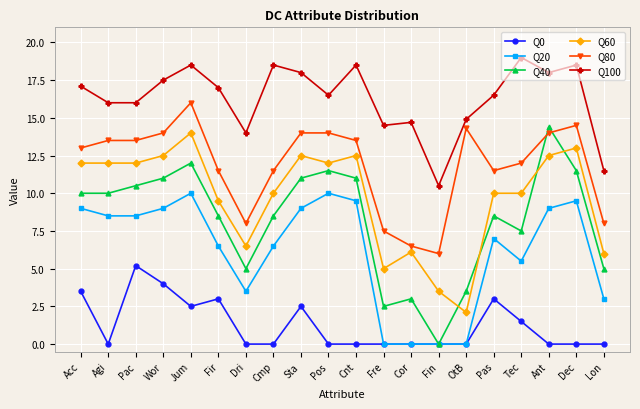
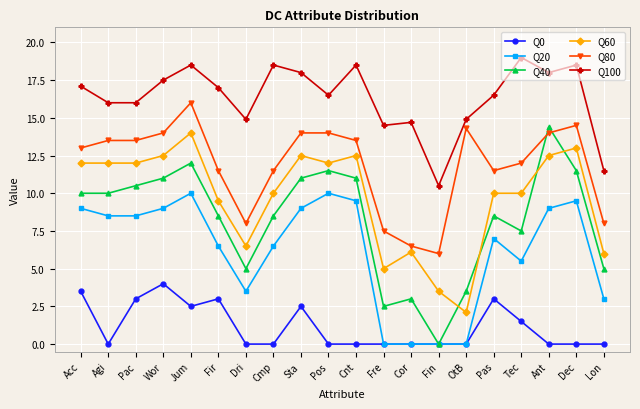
  {
    "Q0": {
      "Acc": 3.5,
      "Agi": 0.0,
-     "Pac": 5.2,
+     "Pac": 3.0,
      "Wor": 4.0,
      "Jum": 2.5,
      "Fir": 3.0,
      "Dri": 0.0,
      "Cmp": 0.0,
      "Sta": 2.5,
      "Pos": 0.0,
      "Cnt": 0.0,
      "Pas": 3.0,
      "Tec": 1.5,
      "Ant": 0.0,
      "Dec": 0.0,
      "Lon": 0.0
    },
    "Q20": {
      "Acc": 9.0,
      "Agi": 8.5,
      "Pac": 8.5,
      "Wor": 9.0,
      "Jum": 10.0,
      "Fir": 6.5,
      "Dri": 3.5,
      "Cmp": 6.5,
      "Sta": 9.0,
      "Pos": 10.0,
      "Cnt": 9.5,
      "Pas": 7.0,
      "Tec": 5.5,
      "Ant": 9.0,
      "Dec": 9.5,
      "Lon": 3.0
    },
    "Q40": {
      "Acc": 10.0,
      "Agi": 10.0,
      "Pac": 10.5,
      "Wor": 11.0,
      "Jum": 12.0,
      "Fir": 8.5,
      "Dri": 5.0,
      "Cmp": 8.5,
      "Sta": 11.0,
      "Pos": 11.5,
      "Cnt": 11.0,
      "Fre": 2.5,
      "Cor": 3.0,
      "OtB": 3.5,
      "Pas": 8.5,
      "Tec": 7.5,
      "Ant": 14.4,
      "Dec": 11.5,
      "Lon": 5.0
    },
    "Q60": {
      "Acc": 12.0,
      "Agi": 12.0,
      "Pac": 12.0,
      "Wor": 12.5,
      "Jum": 14.0,
      "Fir": 9.5,
      "Dri": 6.5,
      "Cmp": 10.0,
      "Sta": 12.5,
      "Pos": 12.0,
      "Cnt": 12.5,
      "Fre": 5.0,
      "Cor": 6.1,
      "Fin": 3.5,
      "OtB": 2.1,
      "Pas": 10.0,
      "Tec": 10.0,
      "Ant": 12.5,
      "Dec": 13.0,
      "Lon": 6.0
    },
    "Q80": {
      "Acc": 13.0,
      "Agi": 13.5,
      "Pac": 13.5,
      "Wor": 14.0,
      "Jum": 16.0,
      "Fir": 11.5,
      "Dri": 8.0,
      "Cmp": 11.5,
      "Sta": 14.0,
      "Pos": 14.0,
      "Cnt": 13.5,
      "Fre": 7.5,
      "Cor": 6.5,
      "Fin": 6.0,
      "OtB": 14.3,
      "Pas": 11.5,
      "Tec": 12.0,
      "Ant": 14.0,
      "Dec": 14.5,
      "Lon": 8.0
    },
    "Q100": {
      "Acc": 17.1,
      "Agi": 16.0,
      "Pac": 16.0,
      "Wor": 17.5,
      "Jum": 18.5,
      "Fir": 17.0,
-     "Dri": 14.0,
+     "Dri": 14.9,
      "Cmp": 18.5,
      "Sta": 18.0,
      "Pos": 16.5,
      "Cnt": 18.5,
      "Fre": 14.5,
      "Cor": 14.7,
      "Fin": 10.5,
      "OtB": 14.9,
      "Pas": 16.5,
      "Lon": 11.5
    }
  }
